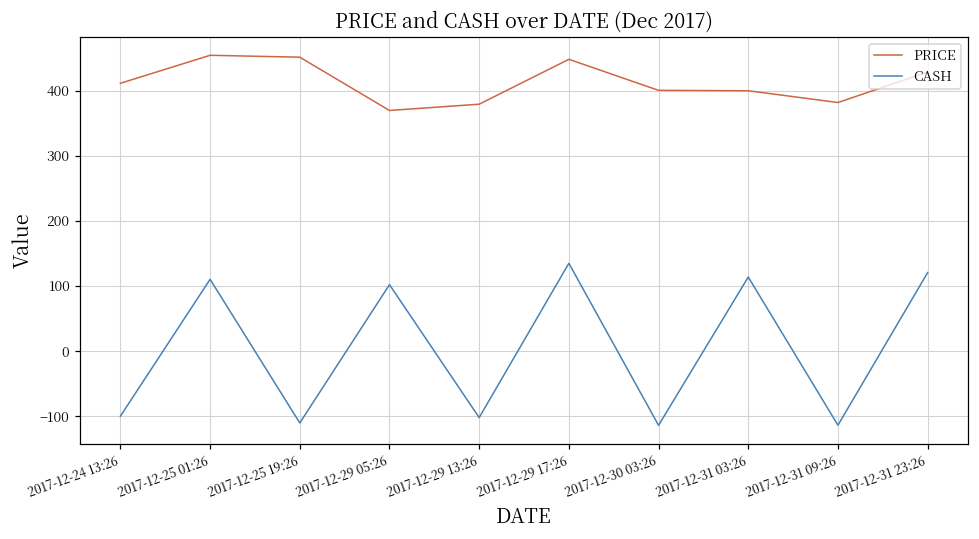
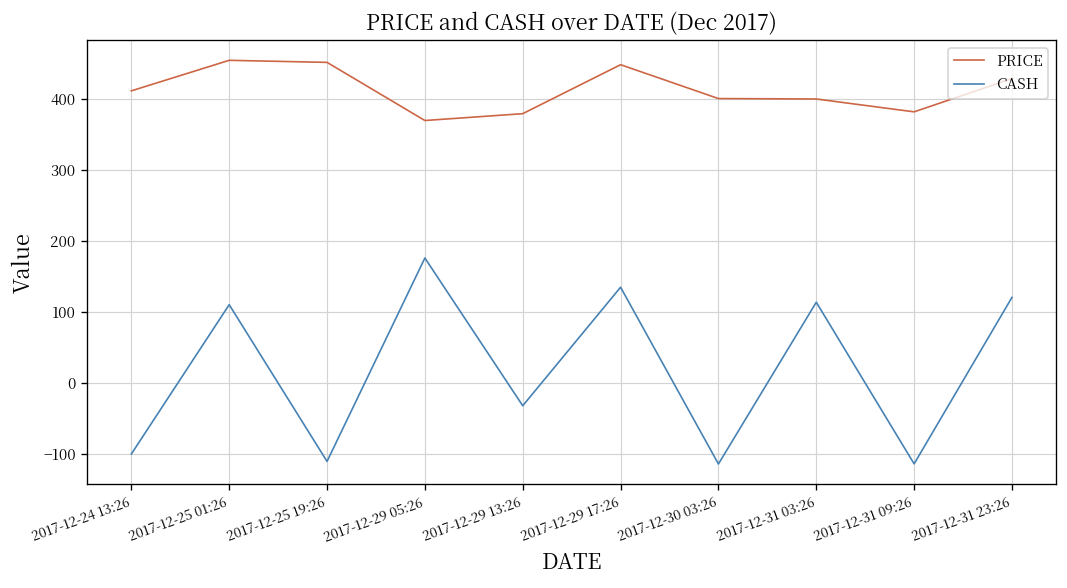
  {
    "PRICE": {
      "2017-12-24 13:26": 410,
      "2017-12-25 01:26": 450,
      "2017-12-25 19:26": 450,
      "2017-12-29 05:26": 370,
      "2017-12-29 13:26": 380,
      "2017-12-29 17:26": 450,
      "2017-12-30 03:26": 400,
      "2017-12-31 03:26": 400,
      "2017-12-31 09:26": 380
    },
    "CASH": {
      "2017-12-24 13:26": -100,
      "2017-12-25 01:26": 110,
      "2017-12-25 19:26": -110,
-     "2017-12-29 05:26": 100,
-     "2017-12-29 13:26": -100,
+     "2017-12-29 05:26": 180,
+     "2017-12-29 13:26": -30,
      "2017-12-29 17:26": 140,
      "2017-12-30 03:26": -110,
      "2017-12-31 03:26": 110,
      "2017-12-31 09:26": -110,
      "2017-12-31 23:26": 120
    }
  }
